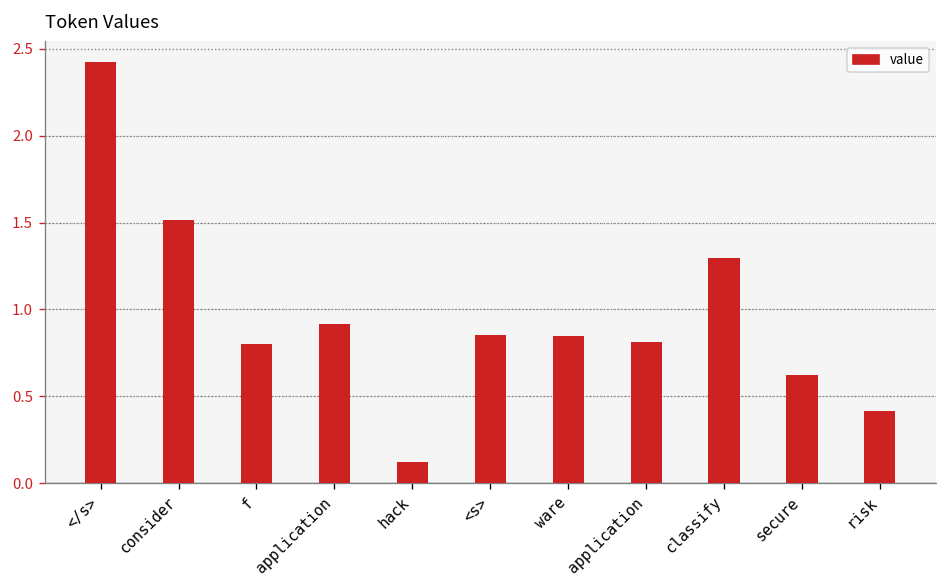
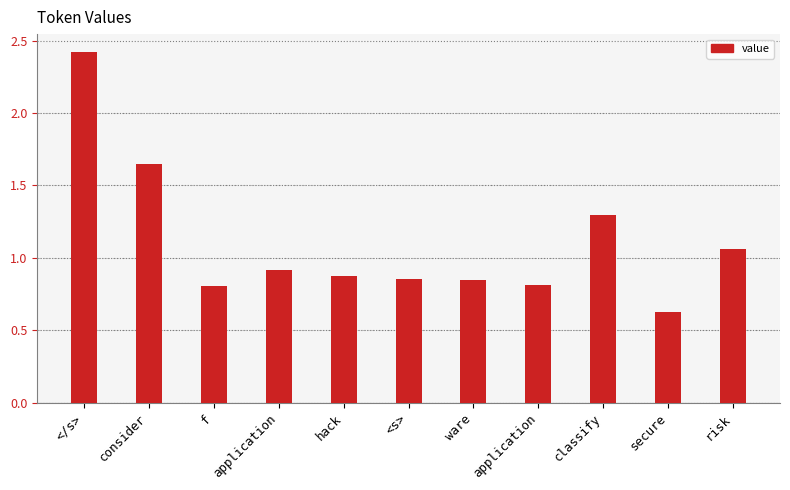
  {
    "</s>": 2.42,
-   "consider": 1.51,
+   "consider": 1.65,
    "f": 0.80,
-   "hack": 0.12,
+   "hack": 0.88,
    "<s>": 0.85,
    "ware": 0.85,
    "classify": 1.30,
    "secure": 0.62,
-   "risk": 0.42
+   "risk": 1.06
  }
